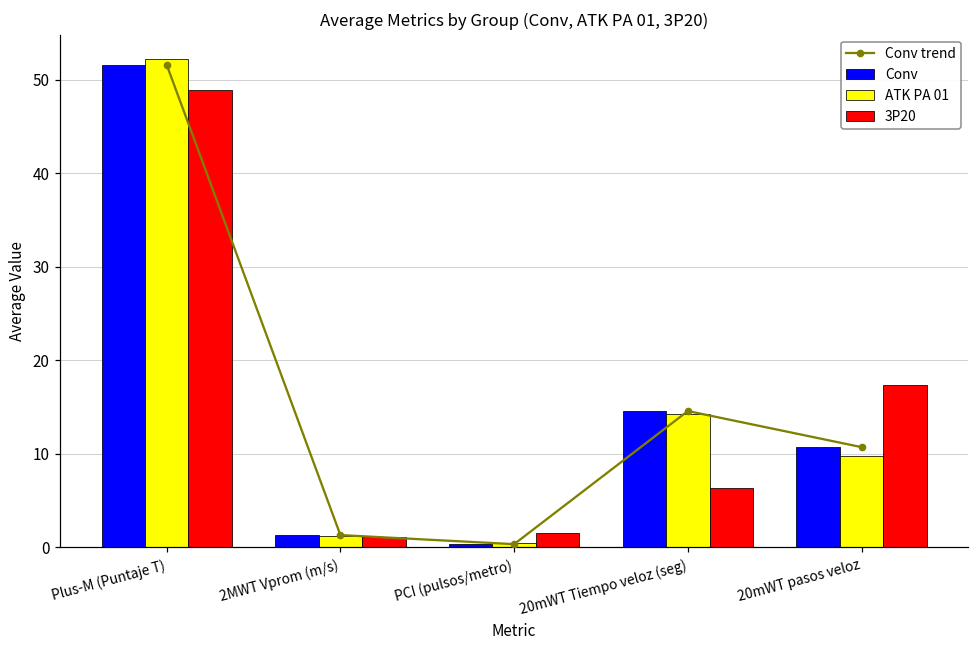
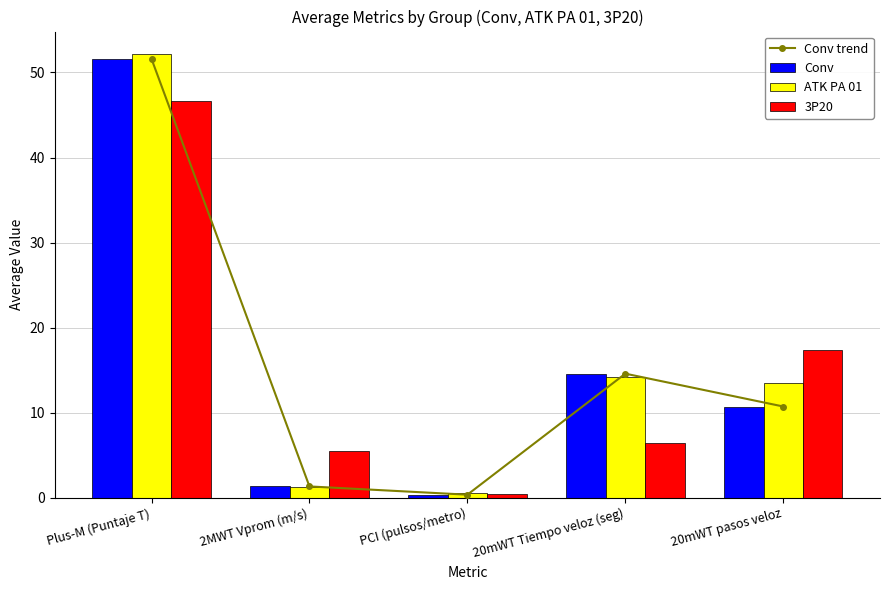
  {
    "Conv": {
      "Plus-M (Puntaje T)": 52,
      "2MWT Vprom (m/s)": 1,
      "PCI (pulsos/metro)": 0,
      "20mWT Tiempo veloz (seg)": 15,
      "20mWT pasos veloz": 11
    },
    "Conv trend": {
      "Plus-M (Puntaje T)": 52,
      "2MWT Vprom (m/s)": 1,
      "PCI (pulsos/metro)": 0,
      "20mWT Tiempo veloz (seg)": 15,
      "20mWT pasos veloz": 11
    },
    "ATK PA 01": {
      "Plus-M (Puntaje T)": 52,
      "2MWT Vprom (m/s)": 1,
      "PCI (pulsos/metro)": 1,
      "20mWT Tiempo veloz (seg)": 14,
-     "20mWT pasos veloz": 10
+     "20mWT pasos veloz": 13
    },
    "3P20": {
-     "Plus-M (Puntaje T)": 49,
-     "2MWT Vprom (m/s)": 1,
-     "PCI (pulsos/metro)": 1,
+     "Plus-M (Puntaje T)": 47,
+     "2MWT Vprom (m/s)": 5,
+     "PCI (pulsos/metro)": 0,
      "20mWT Tiempo veloz (seg)": 6,
      "20mWT pasos veloz": 17
    }
  }
